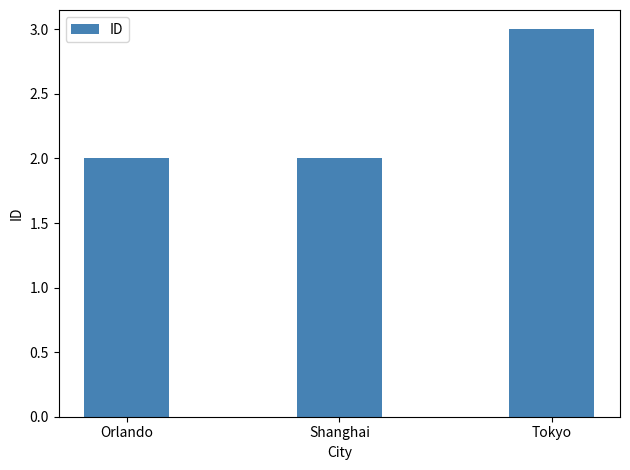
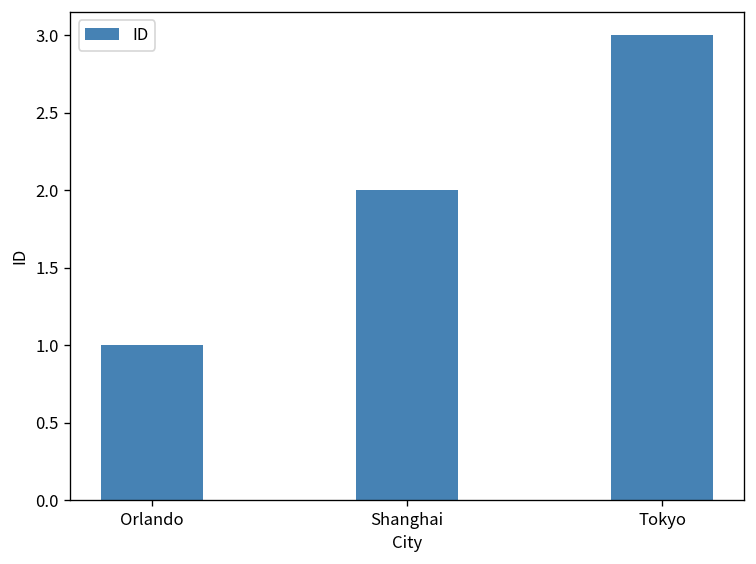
  {
-   "Orlando": 2,
+   "Orlando": 1,
    "Shanghai": 2,
    "Tokyo": 3
  }
